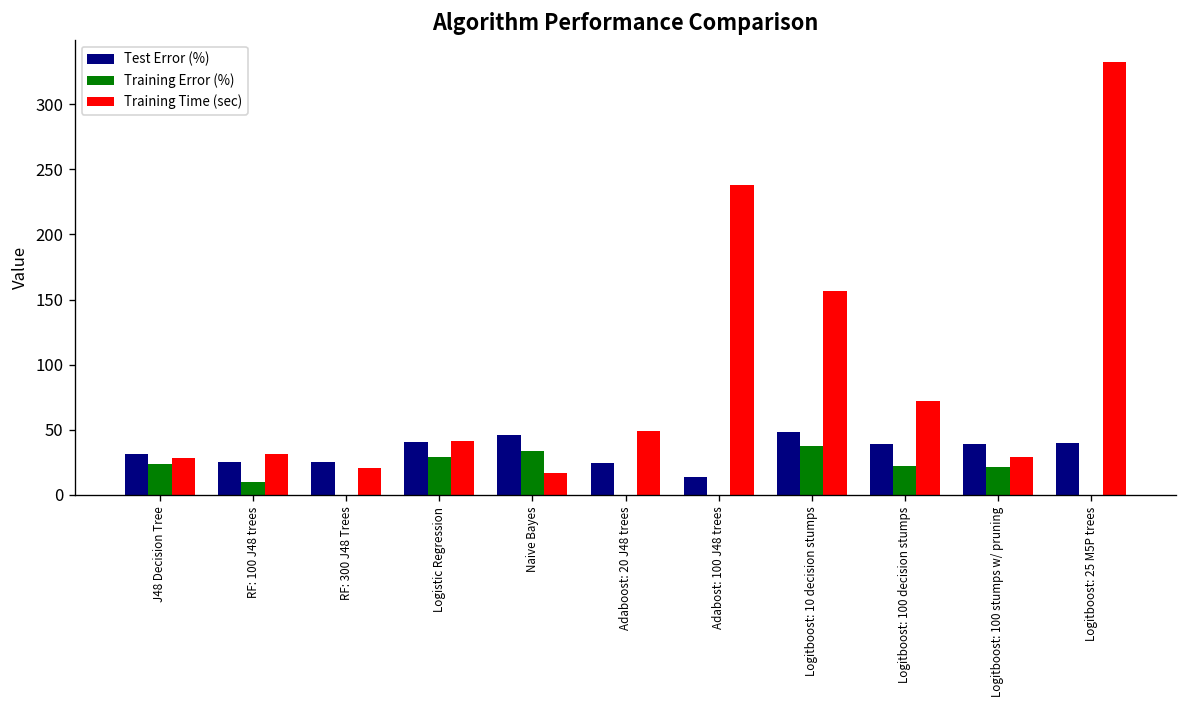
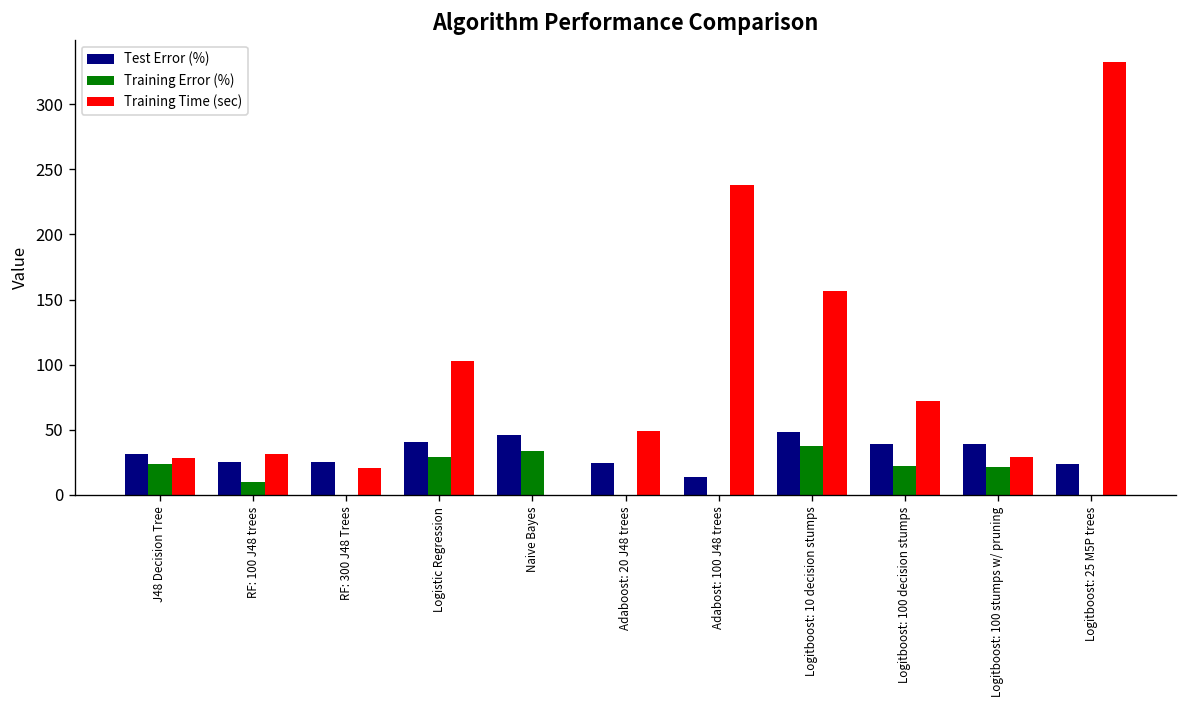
  {
    "Test Error (%)": {
      "J48 Decision Tree": 31,
      "RF: 100 J48 trees": 25,
      "RF: 300 J48 Trees": 25,
      "Logistic Regression": 40,
      "Naive Bayes": 46,
      "Adaboost: 20 J48 trees": 25,
      "Adabost: 100 J48 trees": 14,
      "Logitboost: 10 decision stumps": 48,
      "Logitboost: 100 decision stumps": 39,
      "Logitboost: 100 stumps w/ pruning": 39,
-     "Logitboost: 25 M5P trees": 40
+     "Logitboost: 25 M5P trees": 24
    },
    "Training Error (%)": {
      "J48 Decision Tree": 24,
      "RF: 100 J48 trees": 10,
      "RF: 300 J48 Trees": 0,
      "Logistic Regression": 29,
      "Naive Bayes": 34,
      "Adaboost: 20 J48 trees": 0,
      "Adabost: 100 J48 trees": 0,
      "Logitboost: 10 decision stumps": 38,
      "Logitboost: 100 decision stumps": 22,
      "Logitboost: 100 stumps w/ pruning": 21,
      "Logitboost: 25 M5P trees": 0
    },
    "Training Time (sec)": {
      "J48 Decision Tree": 28,
      "RF: 100 J48 trees": 31,
      "RF: 300 J48 Trees": 21,
-     "Logistic Regression": 41,
-     "Naive Bayes": 17,
+     "Logistic Regression": 103,
+     "Naive Bayes": 0,
      "Adaboost: 20 J48 trees": 49,
      "Adabost: 100 J48 trees": 238,
      "Logitboost: 10 decision stumps": 156,
      "Logitboost: 100 decision stumps": 72,
      "Logitboost: 100 stumps w/ pruning": 29,
      "Logitboost: 25 M5P trees": 333
    }
  }
